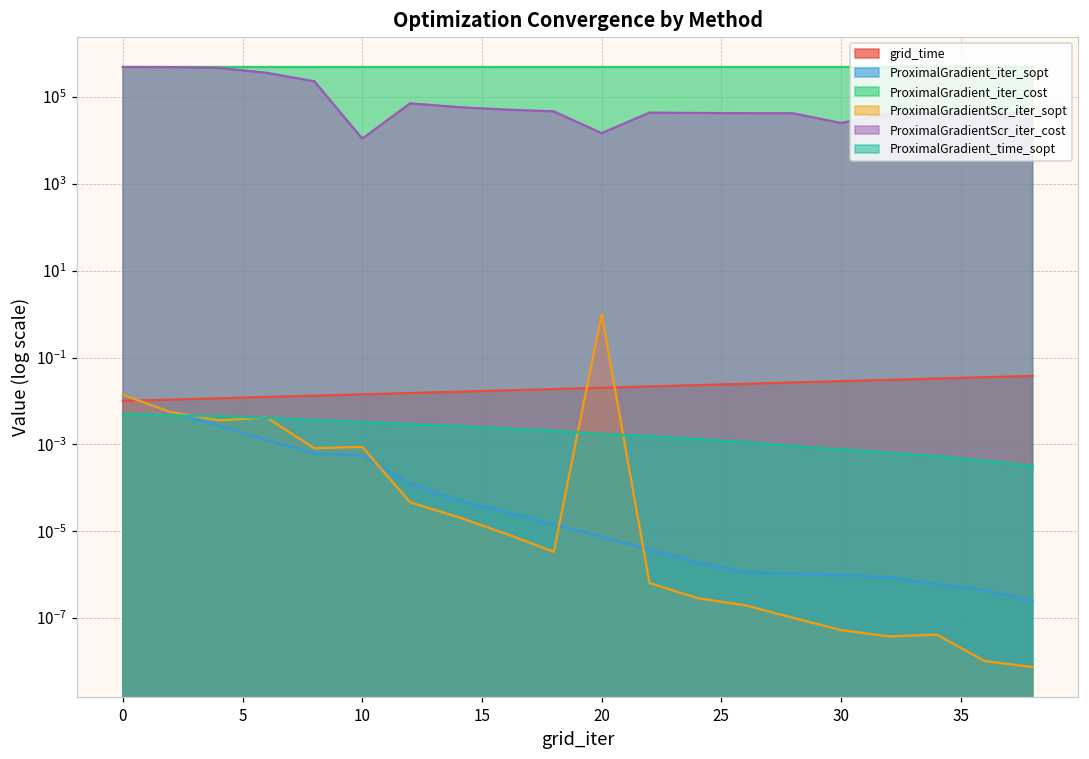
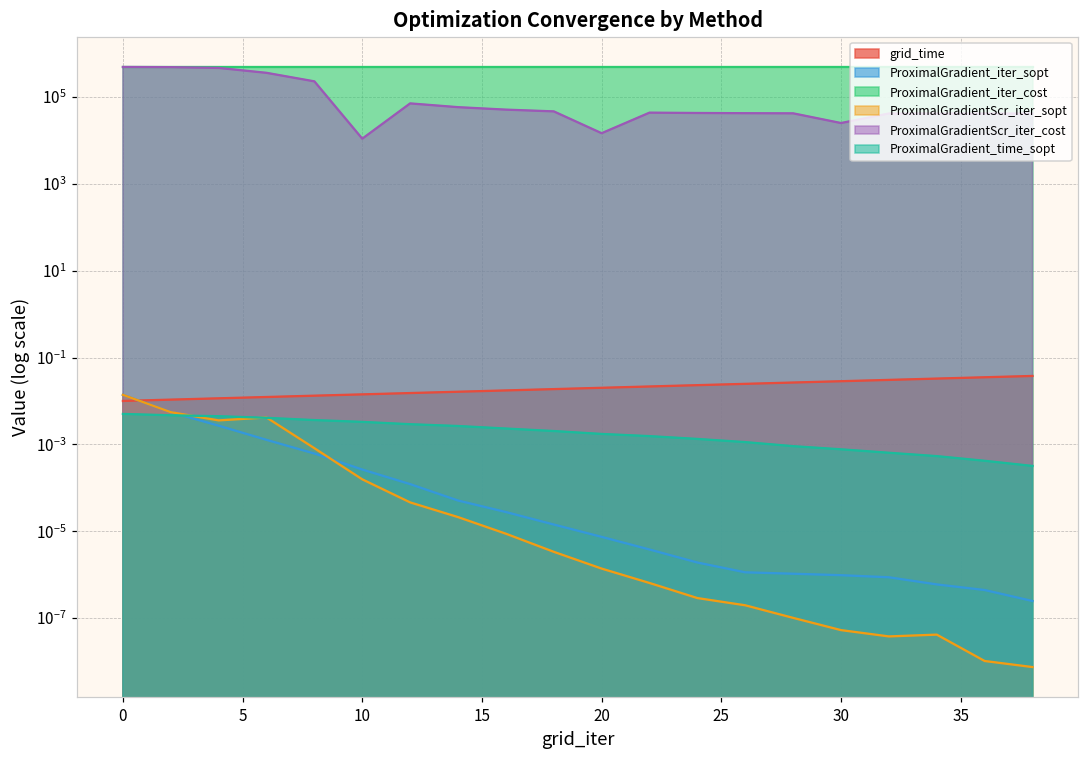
  {
    "grid_time": {
      "0": 0.010,
      "10": 0.014,
      "20": 0.02,
      "30": 0.03
    },
    "ProximalGradient_iter_sopt": {
-     "10": 0.0006,
+     "10": 0.0003,
      "20": 0.000007,
      "30": 0.0000010
    },
    "ProximalGradientScr_iter_sopt": {
-     "10": 0.0009,
-     "20": 1,
+     "10": 0.00016,
+     "20": 0,
      "30": 0.00000005
    },
    "ProximalGradientScr_iter_cost": {
      "10": 11000,
      "20": 15000,
      "30": 30000
    }
  }
